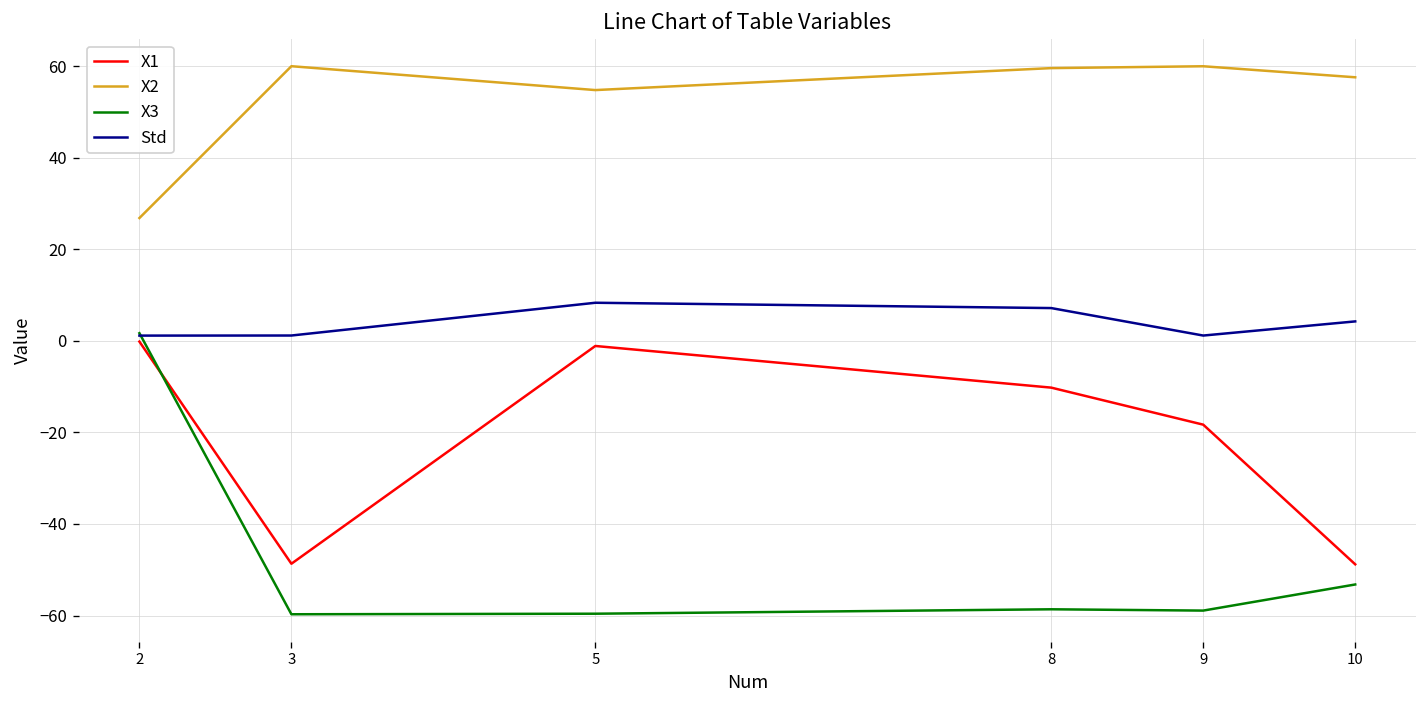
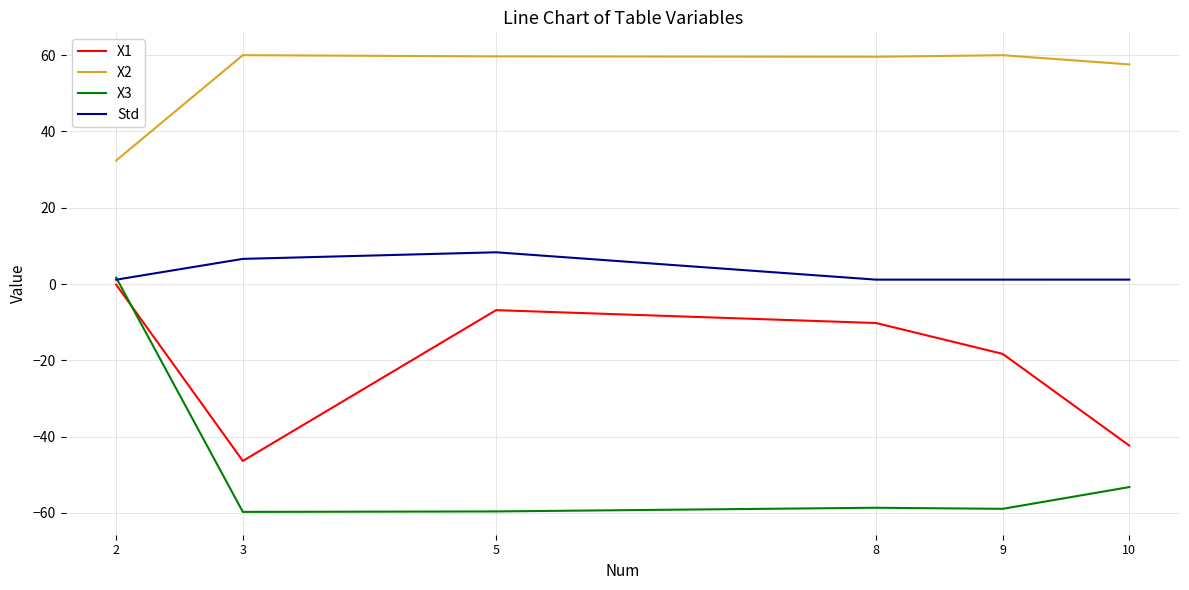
  {
    "X1": {
      "2": 0,
-     "3": -49,
-     "5": -1,
+     "3": -46,
+     "5": -7,
      "8": -10,
      "9": -18,
-     "10": -49
+     "10": -42
    },
    "X2": {
-     "2": 27,
+     "2": 32,
      "3": 60,
-     "5": 55,
+     "5": 60,
      "8": 60,
      "9": 60,
      "10": 58
    },
    "X3": {
      "3": -60,
      "5": -60,
      "8": -59,
      "9": -59,
      "10": -53
    },
    "Std": {
-     "3": 1,
+     "3": 7,
      "5": 8,
-     "8": 7,
+     "8": 1,
      "9": 1,
-     "10": 4
+     "10": 1
    }
  }
